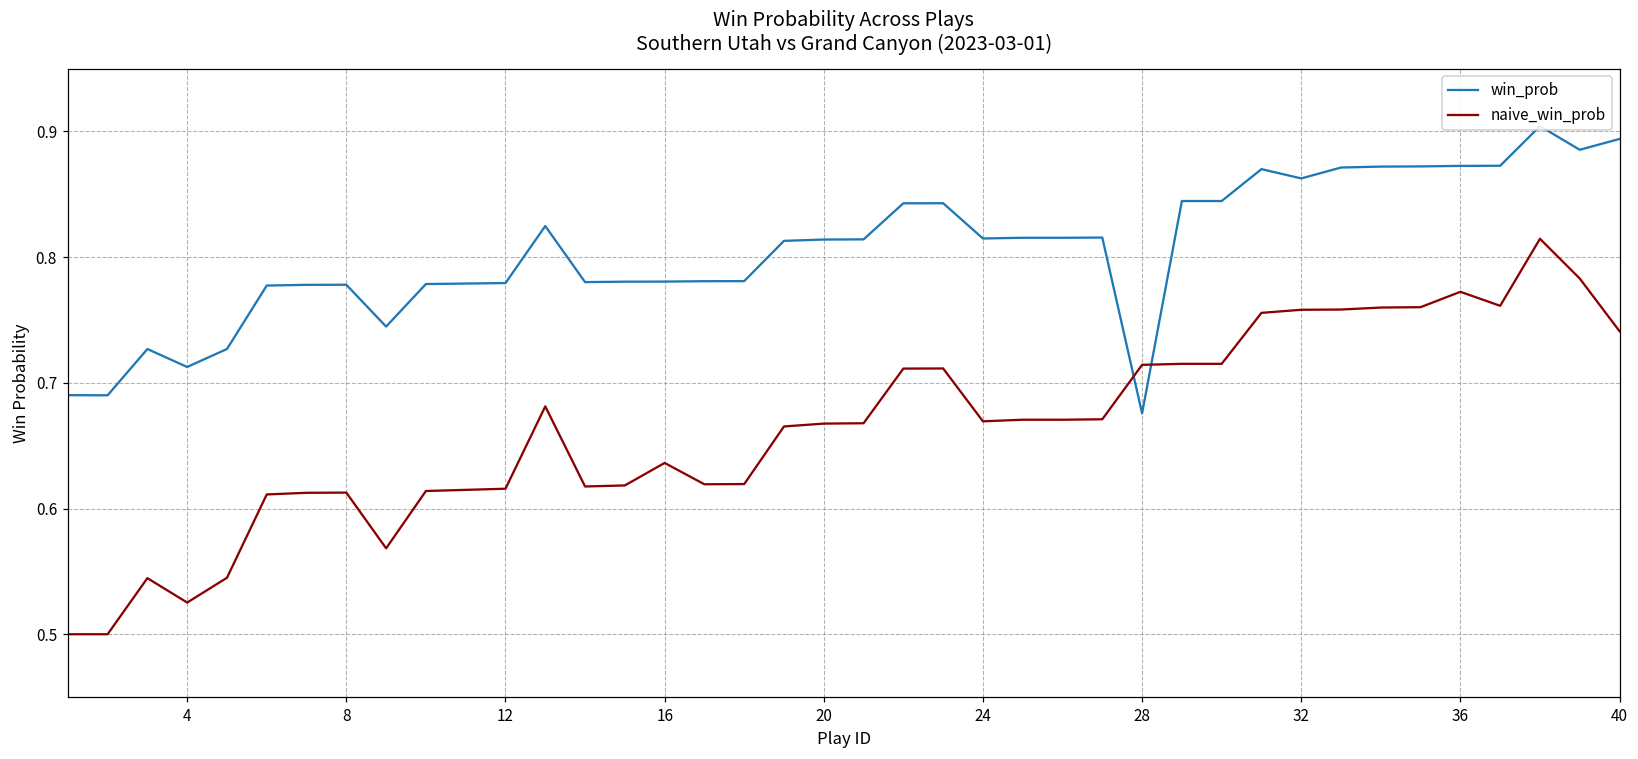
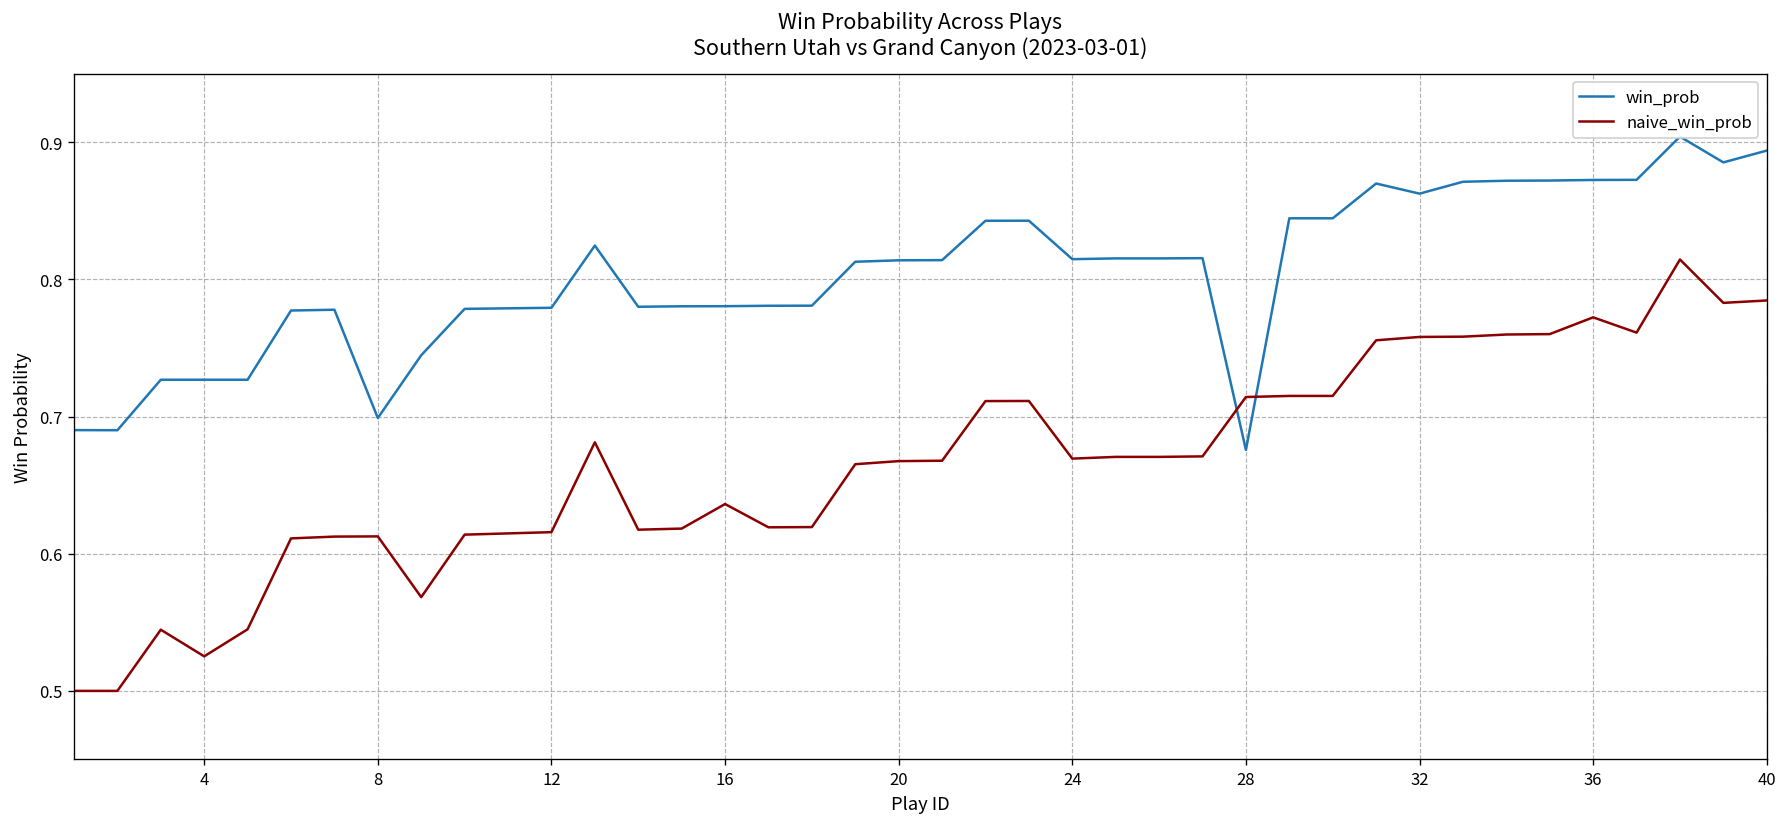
  {
    "win_prob": {
-     "4": 0.713,
-     "8": 0.778,
+     "4": 0.727,
+     "8": 0.699,
      "12": 0.779,
      "16": 0.781,
      "20": 0.814,
      "24": 0.815,
      "28": 0.676,
      "32": 0.863,
      "36": 0.873,
      "40": 0.894
    },
    "naive_win_prob": {
      "4": 0.525,
      "8": 0.613,
      "12": 0.616,
      "16": 0.636,
      "20": 0.668,
      "24": 0.669,
      "28": 0.714,
      "32": 0.758,
      "36": 0.772,
-     "40": 0.741
+     "40": 0.785
    }
  }
